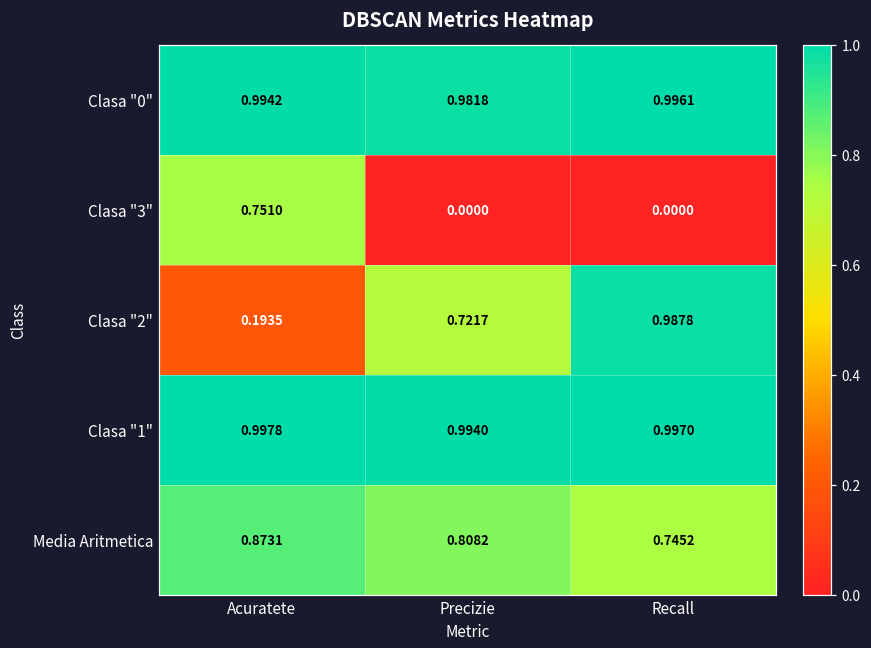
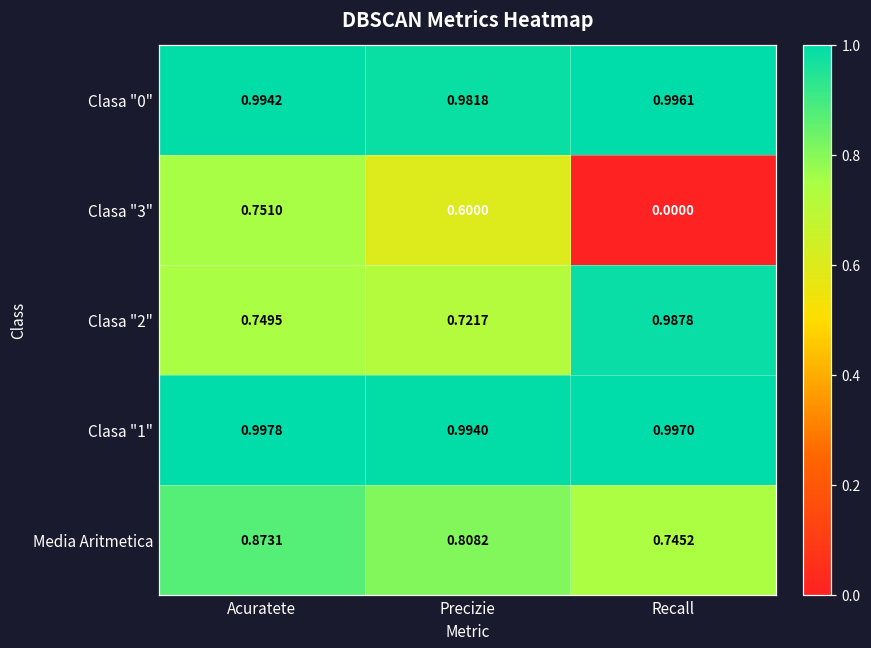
  {
    "Clasa \"0\"": {
      "Acuratete": 0.9942,
      "Precizie": 0.9818,
      "Recall": 0.9961
    },
    "Clasa \"3\"": {
      "Acuratete": 0.7510,
-     "Precizie": 0.0000,
+     "Precizie": 0.6000,
      "Recall": 0.0000
    },
    "Clasa \"2\"": {
-     "Acuratete": 0.1935,
+     "Acuratete": 0.7495,
      "Precizie": 0.7217,
      "Recall": 0.9878
    },
    "Clasa \"1\"": {
      "Acuratete": 0.9978,
      "Precizie": 0.9940,
      "Recall": 0.9970
    },
    "Media Aritmetica": {
      "Acuratete": 0.8731,
      "Precizie": 0.8082,
      "Recall": 0.7452
    }
  }
